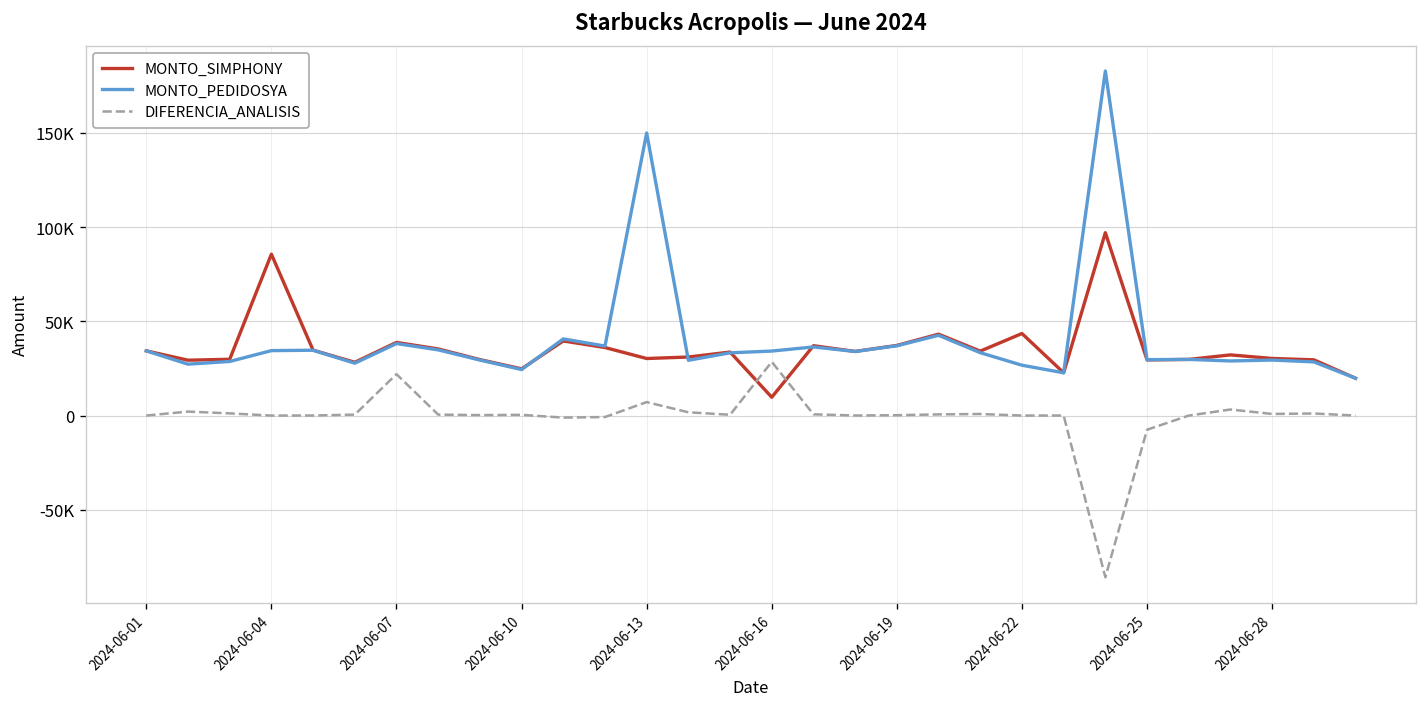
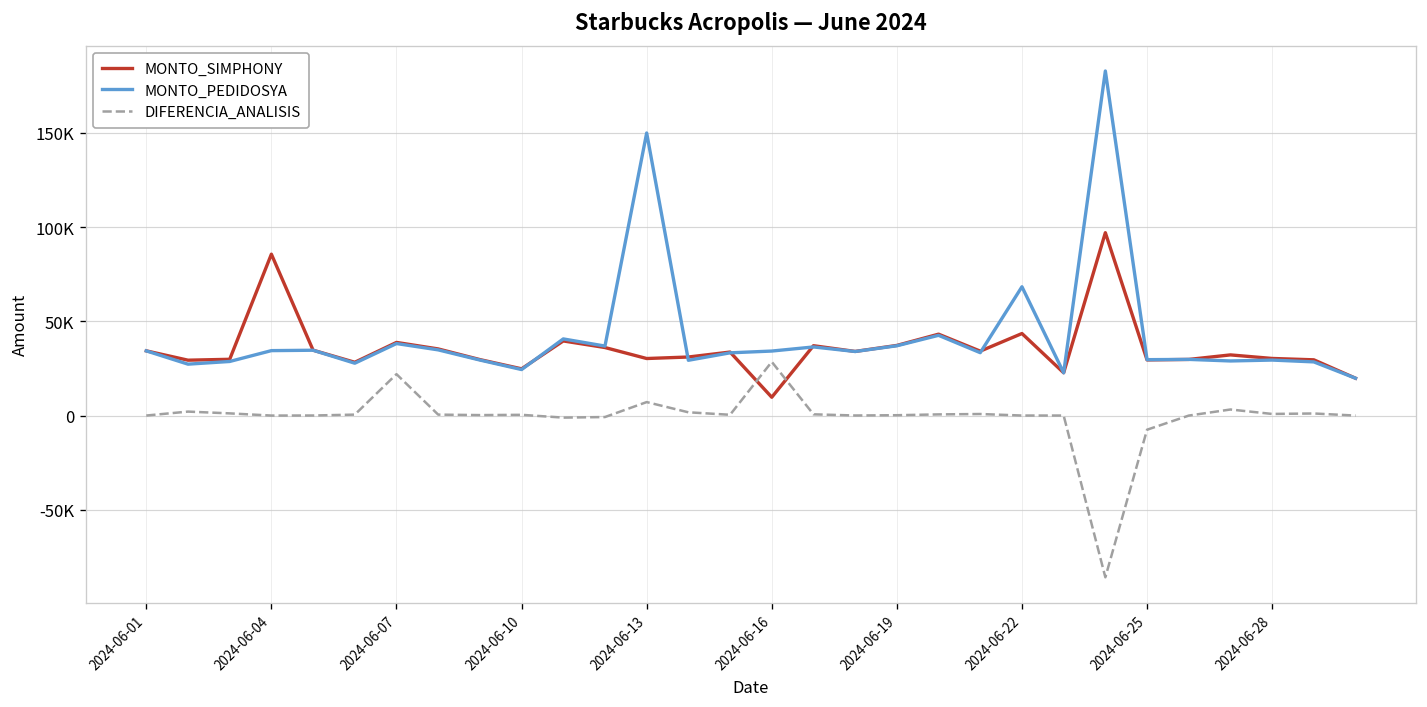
  {
    "MONTO_SIMPHONY": {
      "2024-06-04": 86000,
      "2024-06-13": 30000,
      "2024-06-16": 10000,
      "2024-06-22": 44000
    },
    "MONTO_PEDIDOSYA": {
      "2024-06-04": 34000,
      "2024-06-13": 150000,
      "2024-06-16": 34000,
-     "2024-06-22": 27000
+     "2024-06-22": 68000
    },
    "DIFERENCIA_ANALISIS": {
      "2024-06-01": 0,
      "2024-06-04": 0,
      "2024-06-07": 22000,
      "2024-06-10": 0,
      "2024-06-13": 7000,
      "2024-06-16": 29000,
      "2024-06-19": 0,
      "2024-06-22": 0,
      "2024-06-25": -8000,
      "2024-06-28": 1000
    }
  }
